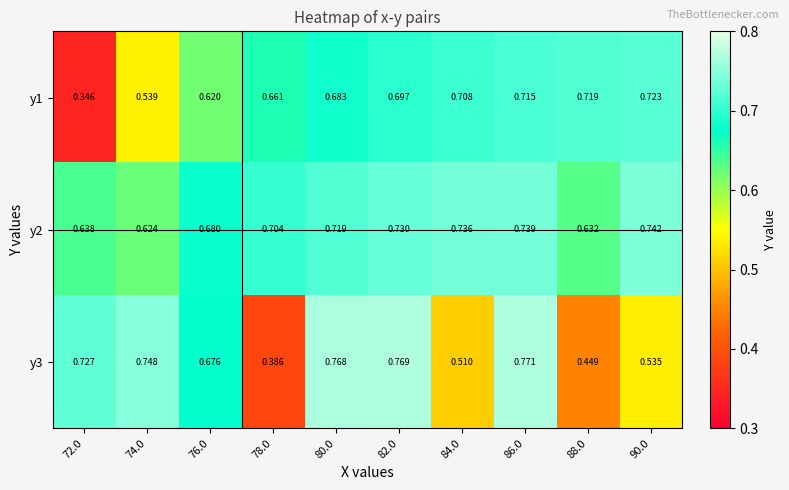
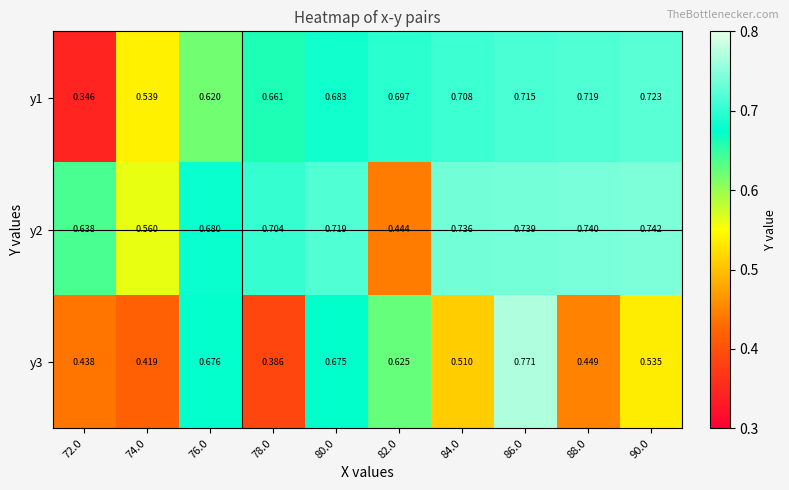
  {
    "y1": {
      "72.0": 0.346,
      "74.0": 0.539,
      "76.0": 0.620,
      "78.0": 0.661,
      "80.0": 0.683,
      "82.0": 0.697,
      "84.0": 0.708,
      "86.0": 0.715,
      "88.0": 0.719,
      "90.0": 0.723
    },
    "y2": {
      "72.0": 0.638,
-     "74.0": 0.624,
+     "74.0": 0.560,
      "76.0": 0.680,
      "78.0": 0.704,
      "80.0": 0.719,
-     "82.0": 0.730,
+     "82.0": 0.444,
      "84.0": 0.736,
      "86.0": 0.739,
-     "88.0": 0.632,
+     "88.0": 0.740,
      "90.0": 0.742
    },
    "y3": {
-     "72.0": 0.727,
-     "74.0": 0.748,
+     "72.0": 0.438,
+     "74.0": 0.419,
      "76.0": 0.676,
      "78.0": 0.386,
-     "80.0": 0.768,
-     "82.0": 0.769,
+     "80.0": 0.675,
+     "82.0": 0.625,
      "84.0": 0.510,
      "86.0": 0.771,
      "88.0": 0.449,
      "90.0": 0.535
    }
  }
